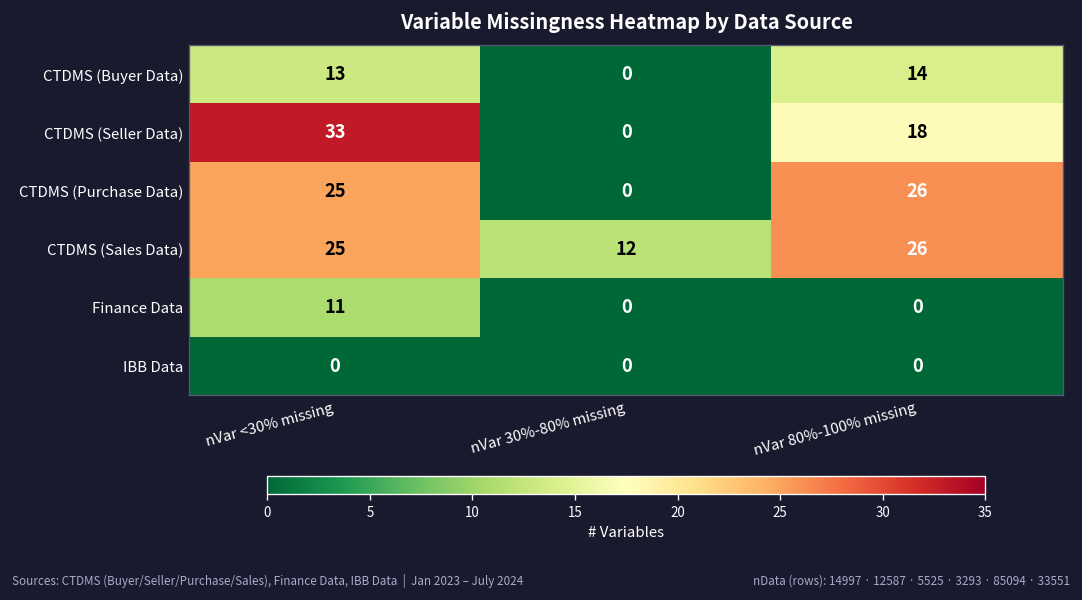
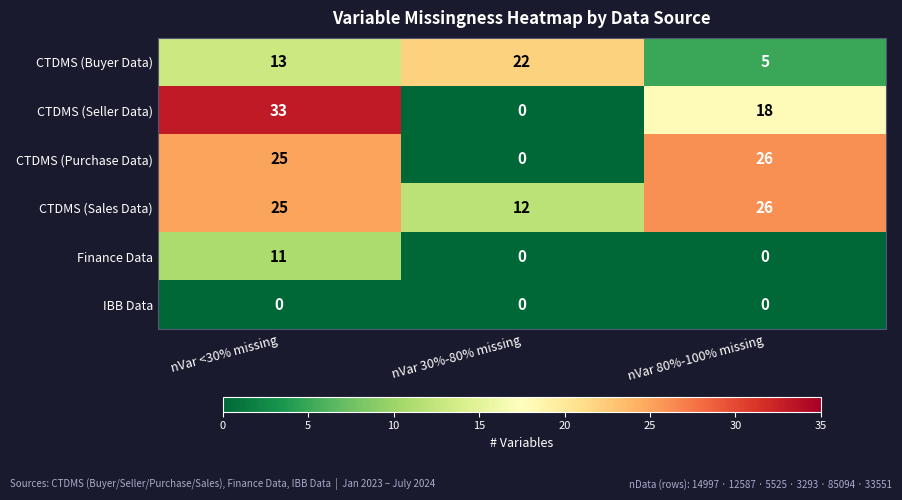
  {
    "CTDMS (Buyer Data)": {
      "nVar <30% missing": 13,
-     "nVar 30%-80% missing": 0,
-     "nVar 80%-100% missing": 14
+     "nVar 30%-80% missing": 22,
+     "nVar 80%-100% missing": 5
    },
    "CTDMS (Seller Data)": {
      "nVar <30% missing": 33,
      "nVar 30%-80% missing": 0,
      "nVar 80%-100% missing": 18
    },
    "CTDMS (Purchase Data)": {
      "nVar <30% missing": 25,
      "nVar 30%-80% missing": 0,
      "nVar 80%-100% missing": 26
    },
    "CTDMS (Sales Data)": {
      "nVar <30% missing": 25,
      "nVar 30%-80% missing": 12,
      "nVar 80%-100% missing": 26
    },
    "Finance Data": {
      "nVar <30% missing": 11,
      "nVar 30%-80% missing": 0,
      "nVar 80%-100% missing": 0
    },
    "IBB Data": {
      "nVar <30% missing": 0,
      "nVar 30%-80% missing": 0,
      "nVar 80%-100% missing": 0
    }
  }
